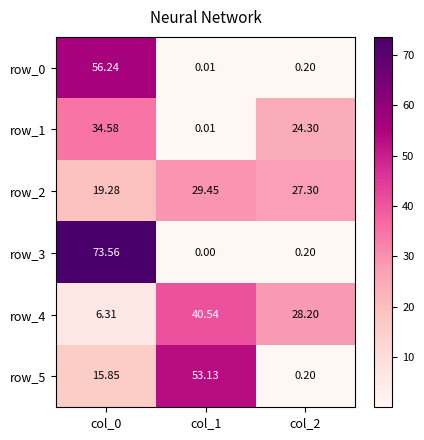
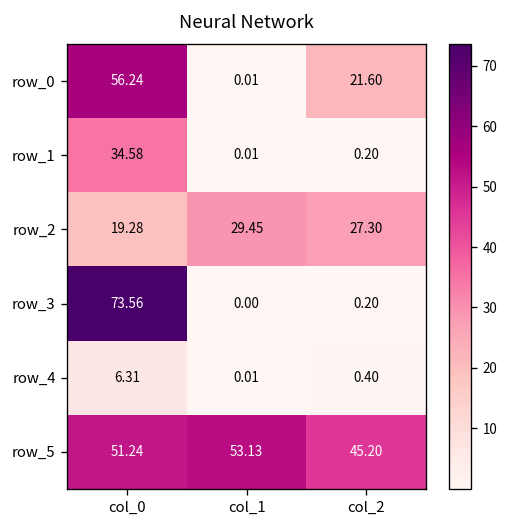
  {
    "row_0": {
      "col_0": 56.24,
      "col_1": 0.01,
-     "col_2": 0.20
+     "col_2": 21.60
    },
    "row_1": {
      "col_0": 34.58,
      "col_1": 0.01,
-     "col_2": 24.30
+     "col_2": 0.20
    },
    "row_2": {
      "col_0": 19.28,
      "col_1": 29.45,
      "col_2": 27.30
    },
    "row_3": {
      "col_0": 73.56,
      "col_1": 0.00,
      "col_2": 0.20
    },
    "row_4": {
      "col_0": 6.31,
-     "col_1": 40.54,
-     "col_2": 28.20
+     "col_1": 0.01,
+     "col_2": 0.40
    },
    "row_5": {
-     "col_0": 15.85,
+     "col_0": 51.24,
      "col_1": 53.13,
-     "col_2": 0.20
+     "col_2": 45.20
    }
  }
